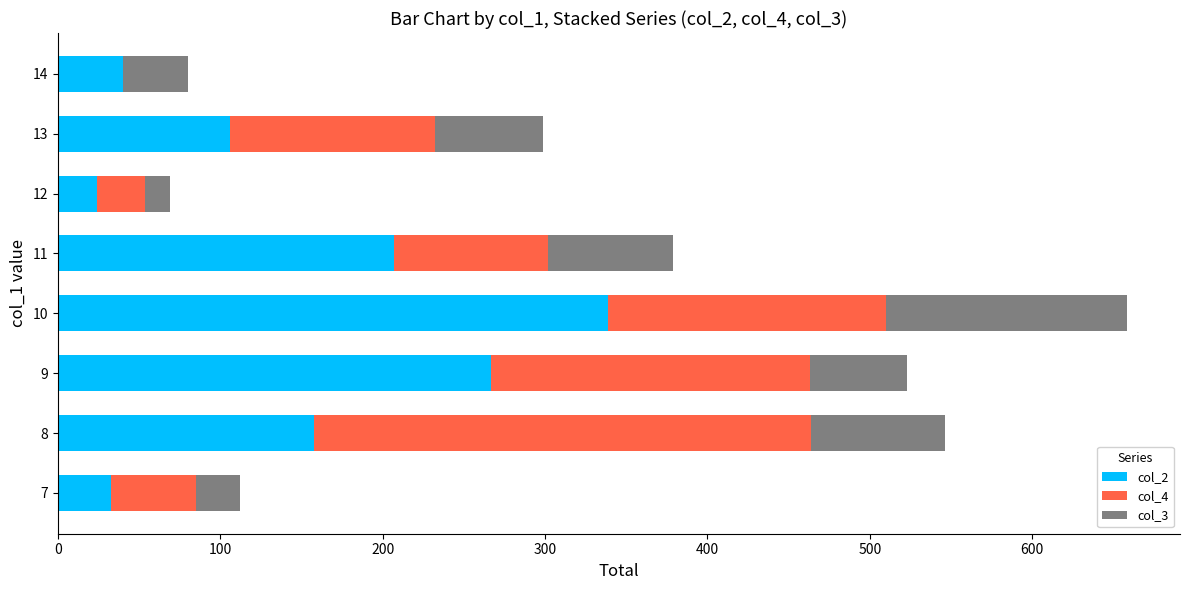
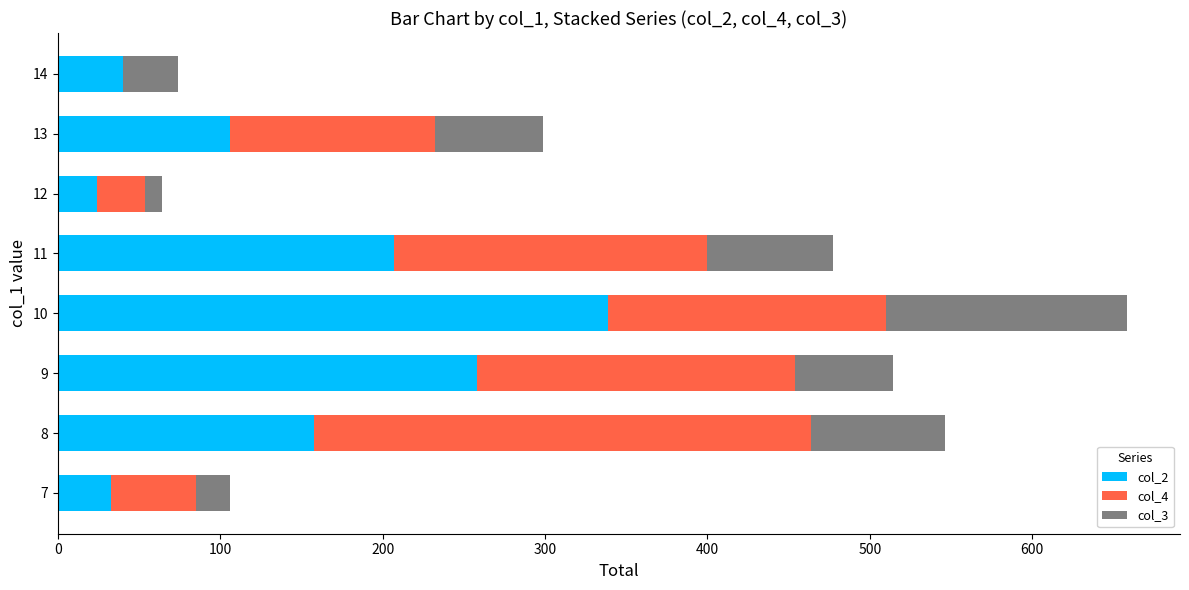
  {
    "col_2": {
      "14": 40,
      "13": 106,
      "12": 24,
      "11": 207,
      "10": 339,
-     "9": 267,
+     "9": 258,
      "8": 158,
      "7": 33
    },
    "col_4": {
      "14": 0,
      "13": 126,
      "12": 30,
-     "11": 95,
+     "11": 193,
      "10": 171,
      "9": 196,
      "8": 306,
      "7": 52
    },
    "col_3": {
-     "14": 40,
+     "14": 34,
      "13": 67,
-     "12": 15,
+     "12": 10,
      "11": 77,
      "10": 148,
      "9": 60,
      "8": 82,
-     "7": 27
+     "7": 21
    }
  }
